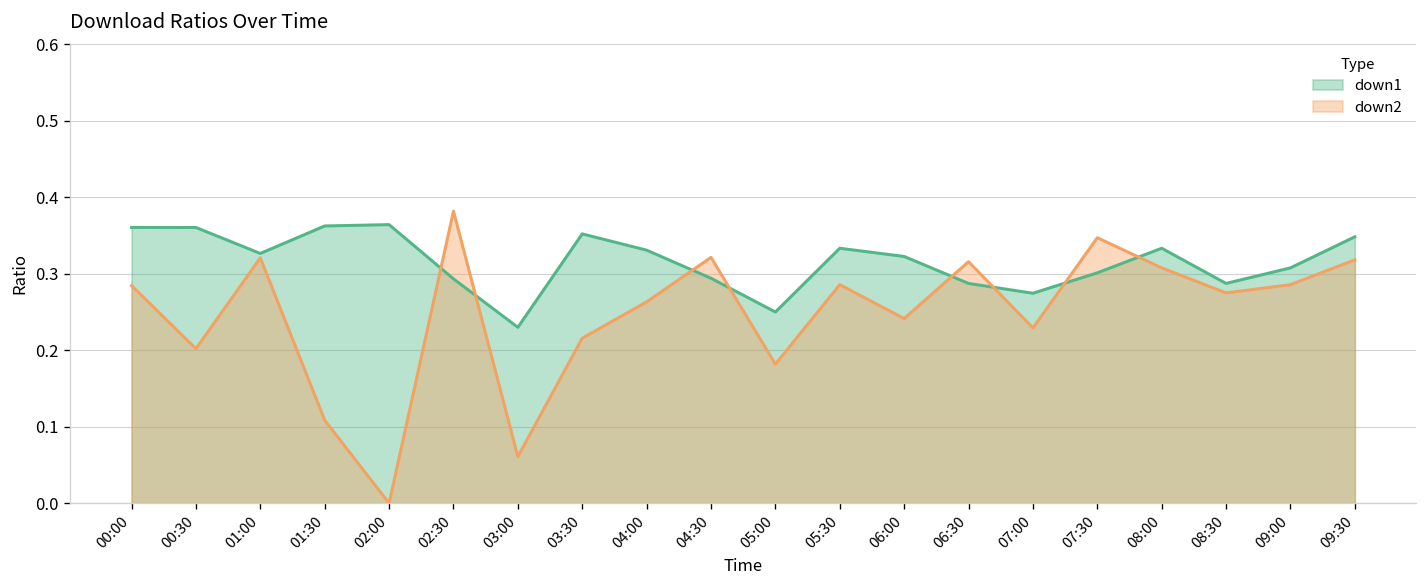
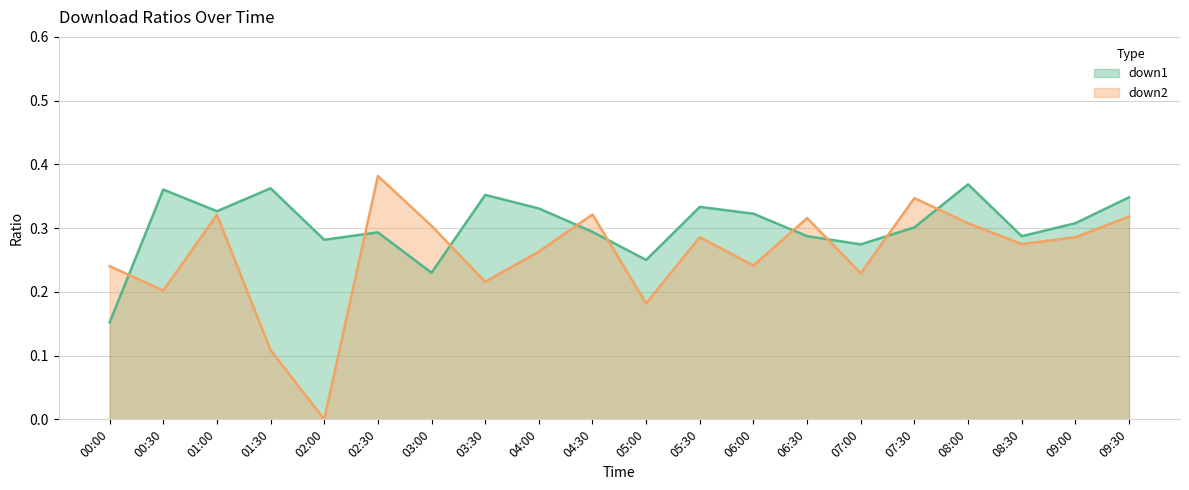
  {
    "down1": {
-     "00:00": 0.36,
+     "00:00": 0.15,
      "00:30": 0.36,
      "01:00": 0.33,
      "01:30": 0.36,
-     "02:00": 0.36,
+     "02:00": 0.28,
      "02:30": 0.29,
      "03:00": 0.23,
      "03:30": 0.35,
      "04:00": 0.33,
      "04:30": 0.29,
      "05:00": 0.25,
      "05:30": 0.33,
      "06:00": 0.32,
      "06:30": 0.29,
      "07:00": 0.27,
      "07:30": 0.30,
-     "08:00": 0.33,
+     "08:00": 0.37,
      "08:30": 0.29,
      "09:00": 0.31,
      "09:30": 0.35
    },
    "down2": {
-     "00:00": 0.28,
+     "00:00": 0.24,
      "00:30": 0.20,
      "01:00": 0.32,
      "01:30": 0.11,
      "02:00": 0.00,
      "02:30": 0.38,
-     "03:00": 0.06,
+     "03:00": 0.30,
      "03:30": 0.22,
      "04:00": 0.26,
      "04:30": 0.32,
      "05:00": 0.18,
      "05:30": 0.29,
      "06:00": 0.24,
      "06:30": 0.32,
      "07:00": 0.23,
      "07:30": 0.35,
      "08:00": 0.31,
      "08:30": 0.28,
      "09:00": 0.29,
      "09:30": 0.32
    }
  }
